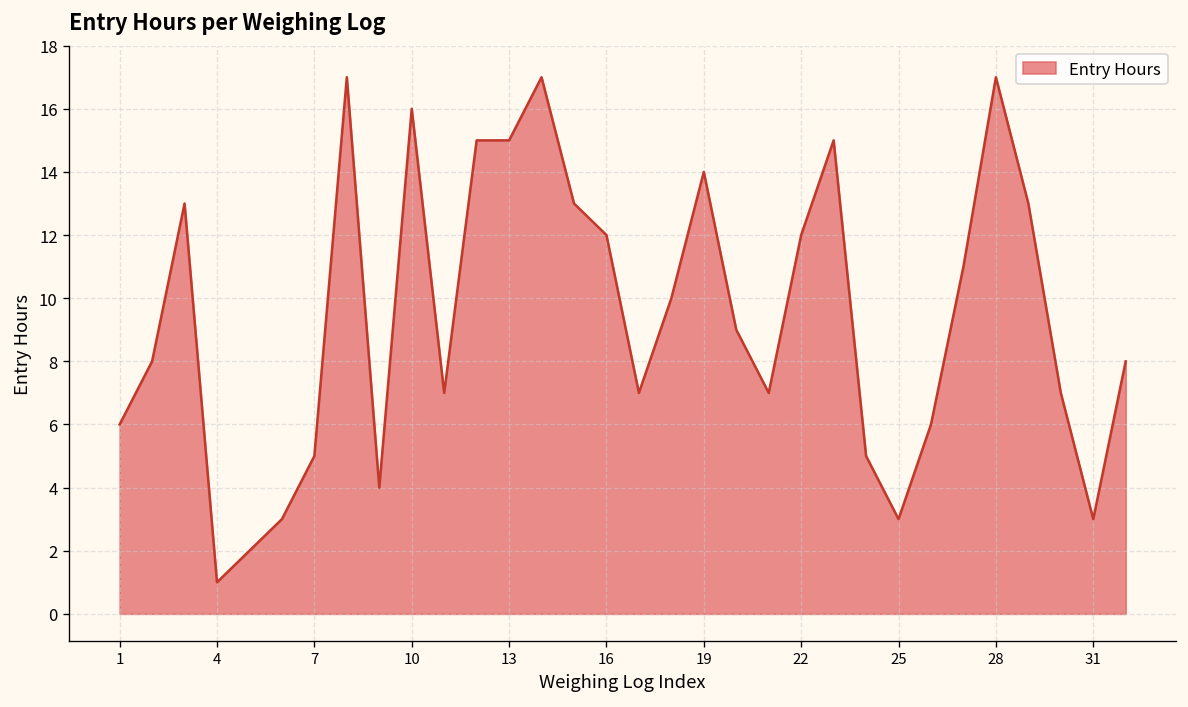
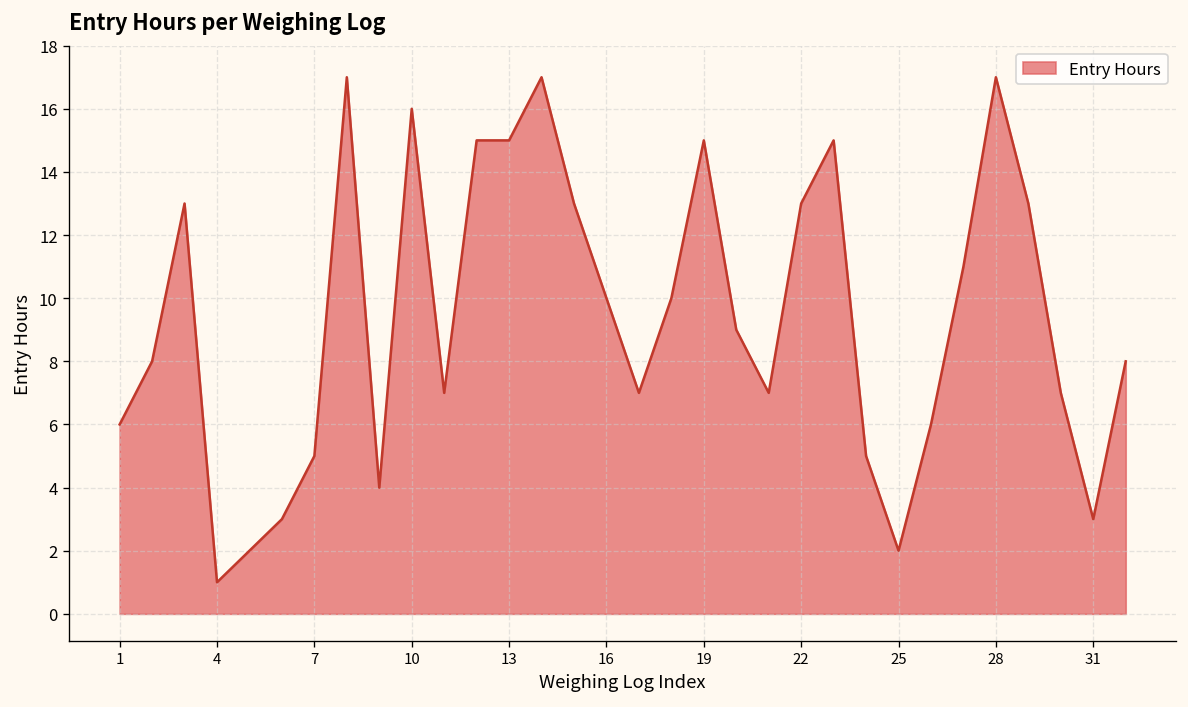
  {
    "1": 6,
    "4": 1,
    "7": 5,
    "10": 16,
    "13": 15,
-   "16": 12,
-   "19": 14,
-   "22": 12,
-   "25": 3,
+   "16": 10,
+   "19": 15,
+   "22": 13,
+   "25": 2,
    "28": 17,
    "31": 3
  }
